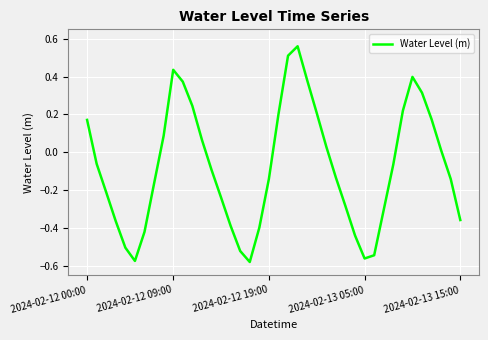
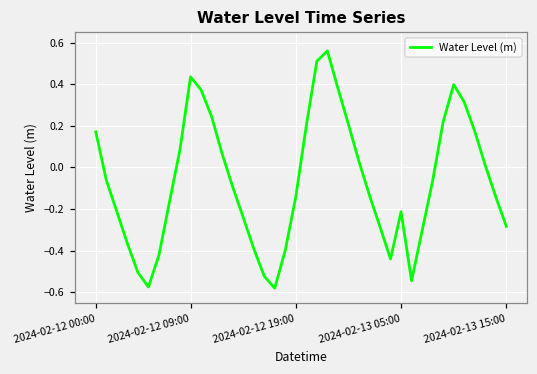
  {
    "2024-02-12 00:00": 0.17,
    "2024-02-12 09:00": 0.44,
    "2024-02-12 19:00": -0.14,
-   "2024-02-13 05:00": -0.56,
-   "2024-02-13 15:00": -0.36
+   "2024-02-13 05:00": -0.21,
+   "2024-02-13 15:00": -0.28
  }
